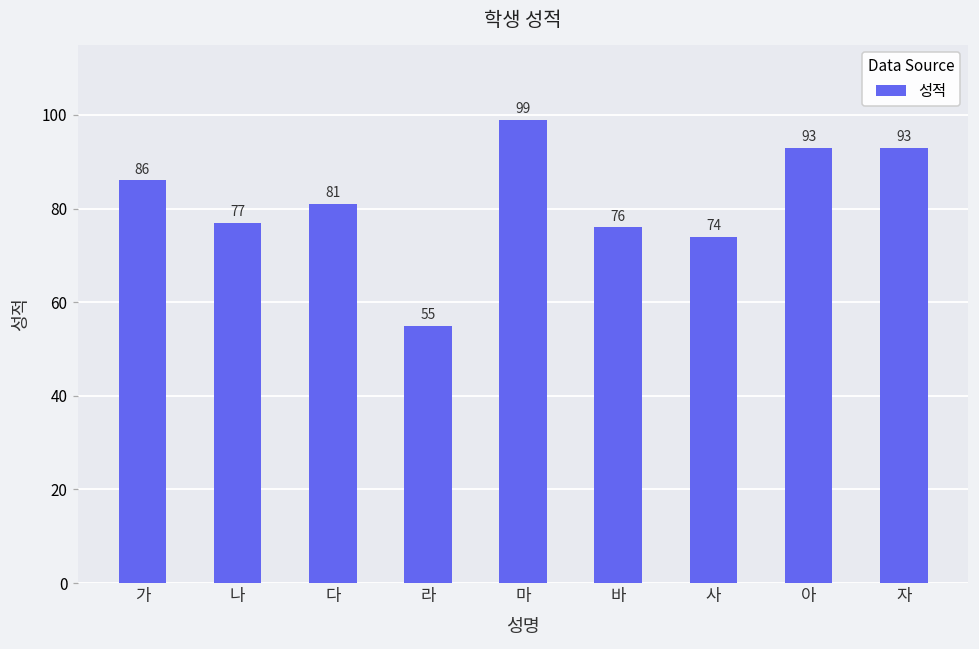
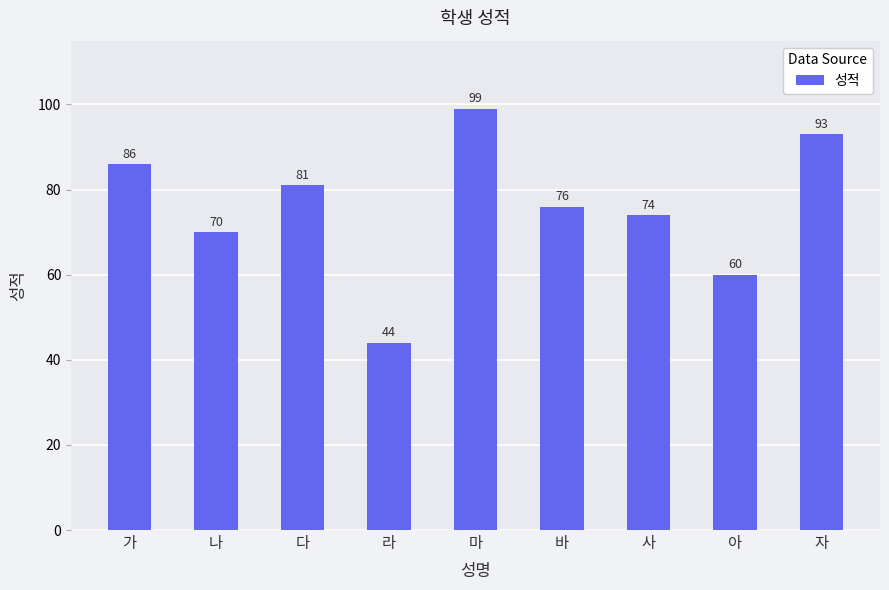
  {
    "가": 86,
-   "나": 77,
+   "나": 70,
    "다": 81,
-   "라": 55,
+   "라": 44,
    "마": 99,
    "바": 76,
    "사": 74,
-   "아": 93,
+   "아": 60,
    "자": 93
  }
